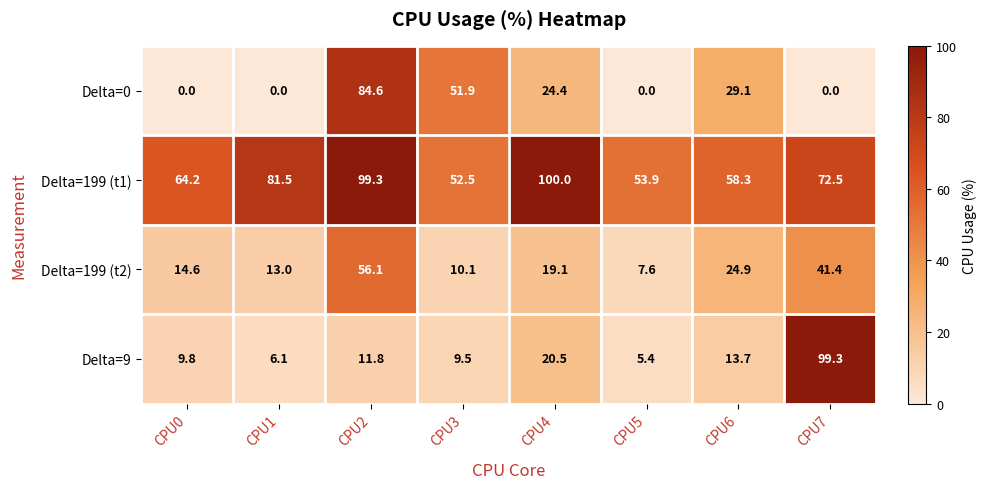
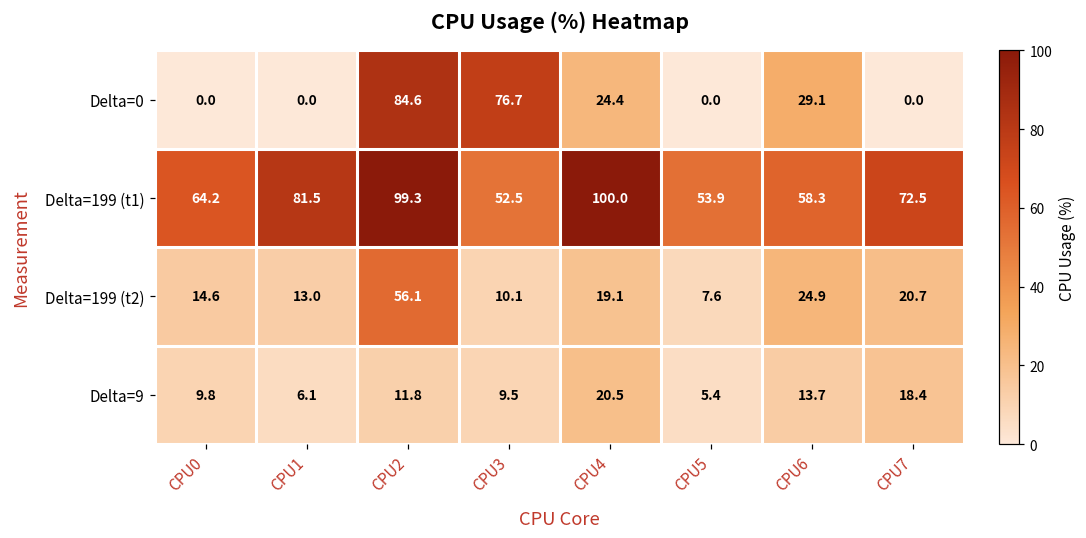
  {
    "Delta=0": {
      "CPU0": 0.0,
      "CPU1": 0.0,
      "CPU2": 84.6,
-     "CPU3": 51.9,
+     "CPU3": 76.7,
      "CPU4": 24.4,
      "CPU5": 0.0,
      "CPU6": 29.1,
      "CPU7": 0.0
    },
    "Delta=199 (t1)": {
      "CPU0": 64.2,
      "CPU1": 81.5,
      "CPU2": 99.3,
      "CPU3": 52.5,
      "CPU4": 100.0,
      "CPU5": 53.9,
      "CPU6": 58.3,
      "CPU7": 72.5
    },
    "Delta=199 (t2)": {
      "CPU0": 14.6,
      "CPU1": 13.0,
      "CPU2": 56.1,
      "CPU3": 10.1,
      "CPU4": 19.1,
      "CPU5": 7.6,
      "CPU6": 24.9,
-     "CPU7": 41.4
+     "CPU7": 20.7
    },
    "Delta=9": {
      "CPU0": 9.8,
      "CPU1": 6.1,
      "CPU2": 11.8,
      "CPU3": 9.5,
      "CPU4": 20.5,
      "CPU5": 5.4,
      "CPU6": 13.7,
-     "CPU7": 99.3
+     "CPU7": 18.4
    }
  }
